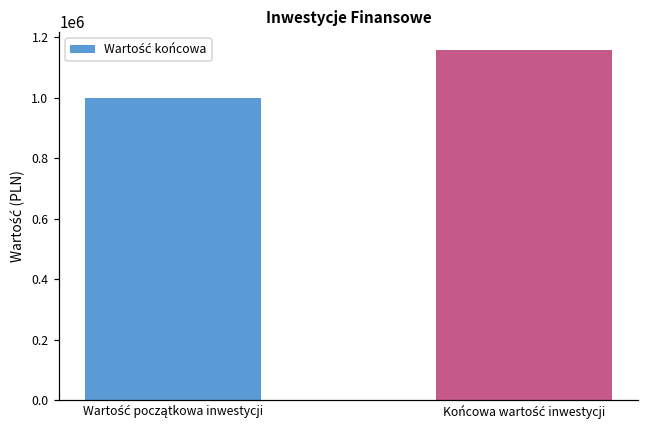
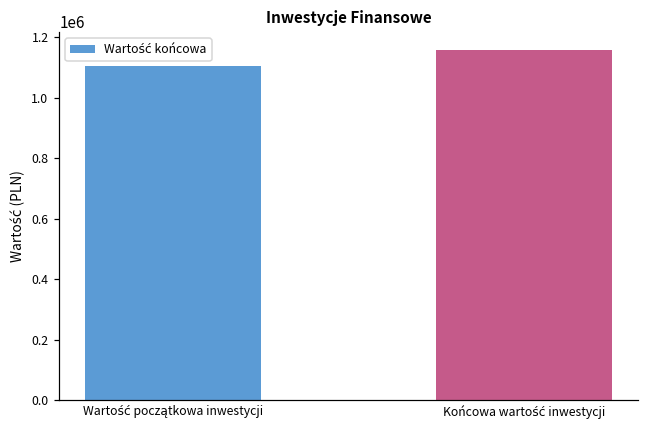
  {
-   "Wartość początkowa inwestycji": 1000000,
+   "Wartość początkowa inwestycji": 1100000,
    "Końcowa wartość inwestycji": 1160000
  }
